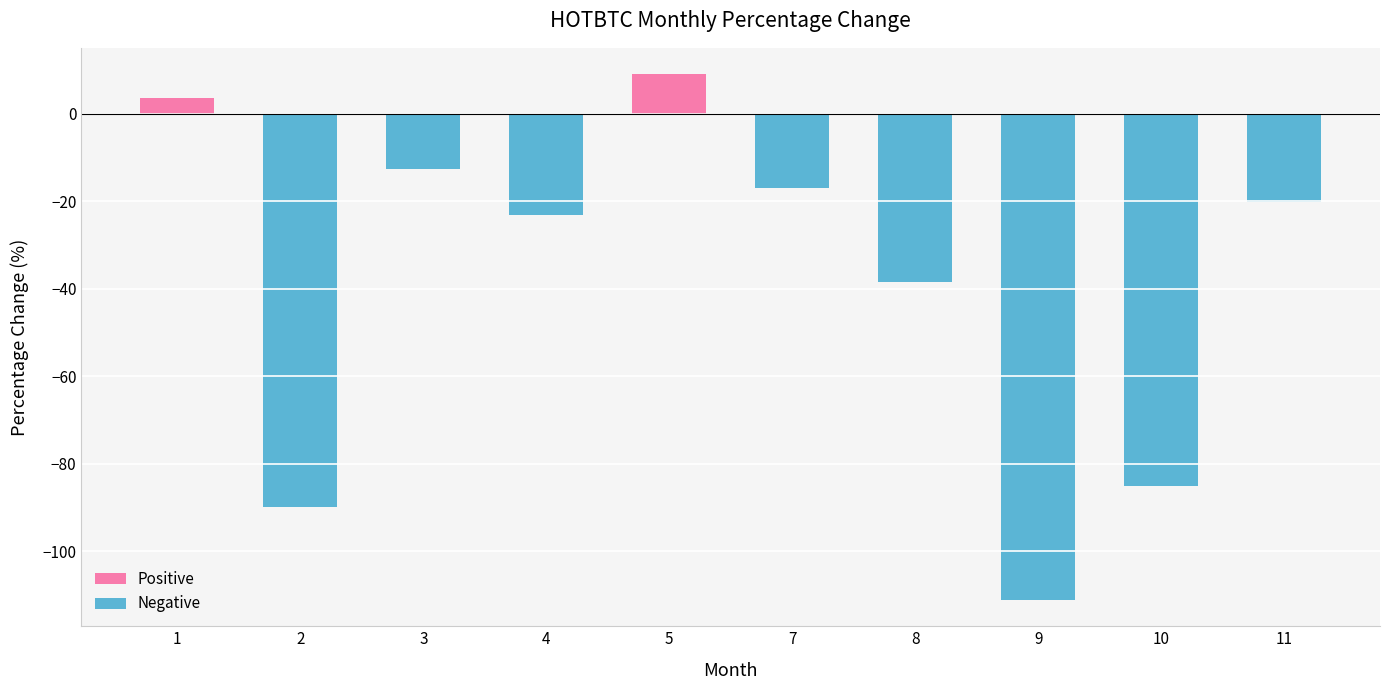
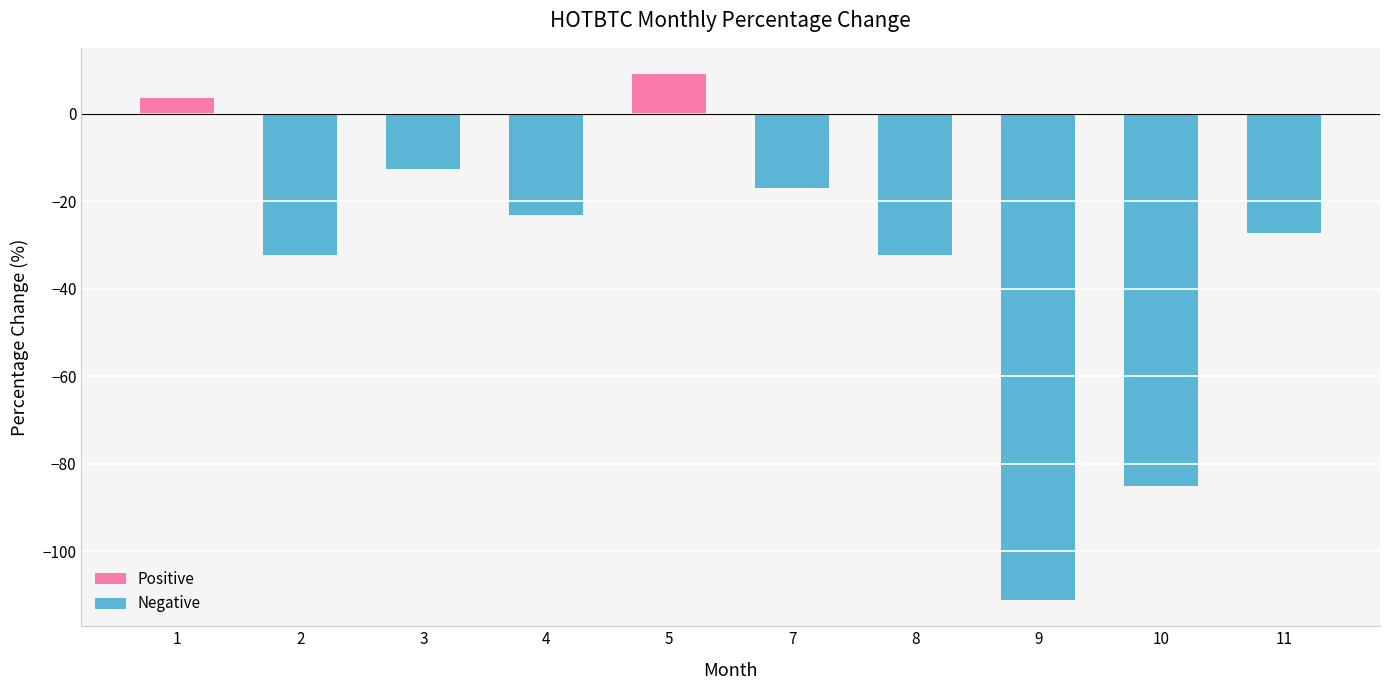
  {
    "1": 4,
-   "2": -90,
+   "2": -32,
    "3": -13,
    "4": -23,
    "5": 9,
    "7": -17,
-   "8": -38,
+   "8": -32,
    "9": -111,
    "10": -85,
-   "11": -20
+   "11": -27
  }
